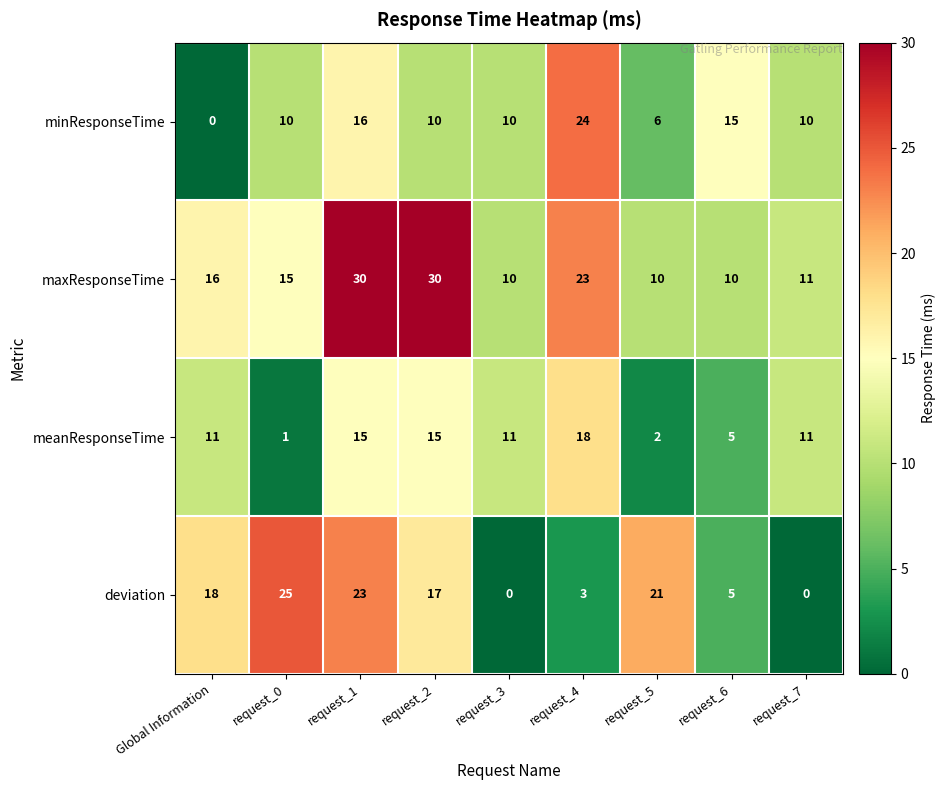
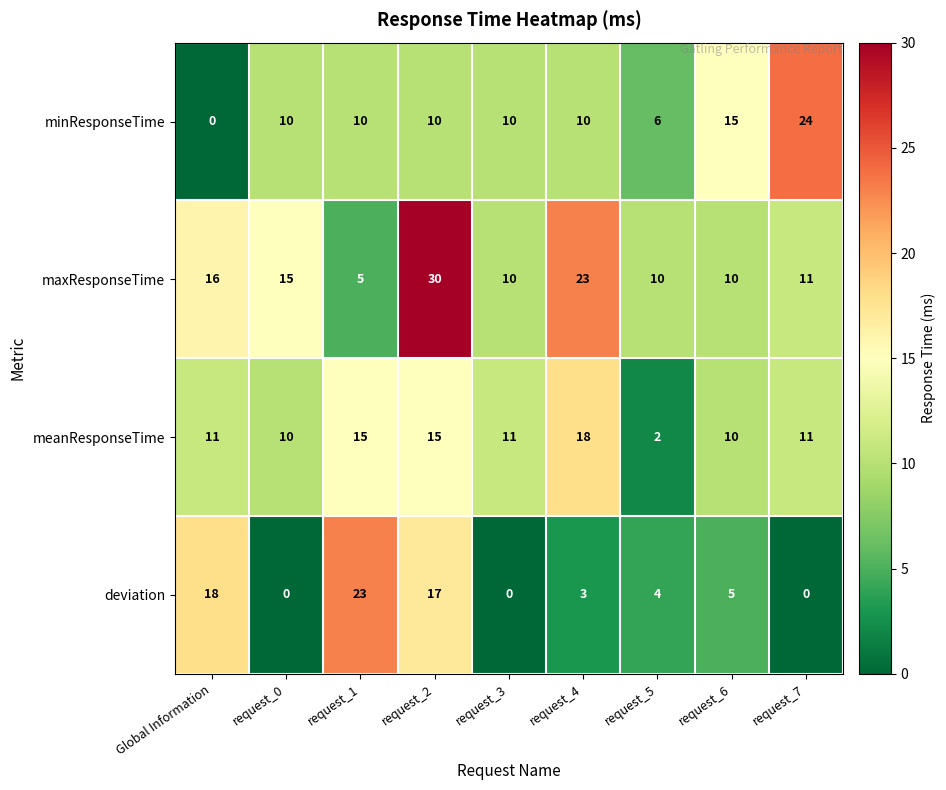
  {
    "minResponseTime": {
      "Global Information": 0,
      "request_0": 10,
-     "request_1": 16,
+     "request_1": 10,
      "request_2": 10,
      "request_3": 10,
-     "request_4": 24,
+     "request_4": 10,
      "request_5": 6,
-     "request_7": 10
+     "request_7": 24
    },
    "maxResponseTime": {
      "Global Information": 16,
      "request_0": 15,
-     "request_1": 30,
+     "request_1": 5,
      "request_2": 30,
      "request_3": 10,
      "request_4": 23,
      "request_5": 10,
      "request_6": 10,
      "request_7": 11
    },
    "meanResponseTime": {
      "Global Information": 11,
-     "request_0": 1,
+     "request_0": 10,
      "request_1": 15,
      "request_2": 15,
      "request_3": 11,
      "request_4": 18,
      "request_5": 2,
-     "request_6": 5,
+     "request_6": 10,
      "request_7": 11
    },
    "deviation": {
      "Global Information": 18,
-     "request_0": 25,
+     "request_0": 0,
      "request_1": 23,
      "request_2": 17,
      "request_3": 0,
      "request_4": 3,
-     "request_5": 21,
+     "request_5": 4,
      "request_6": 5,
      "request_7": 0
    }
  }
